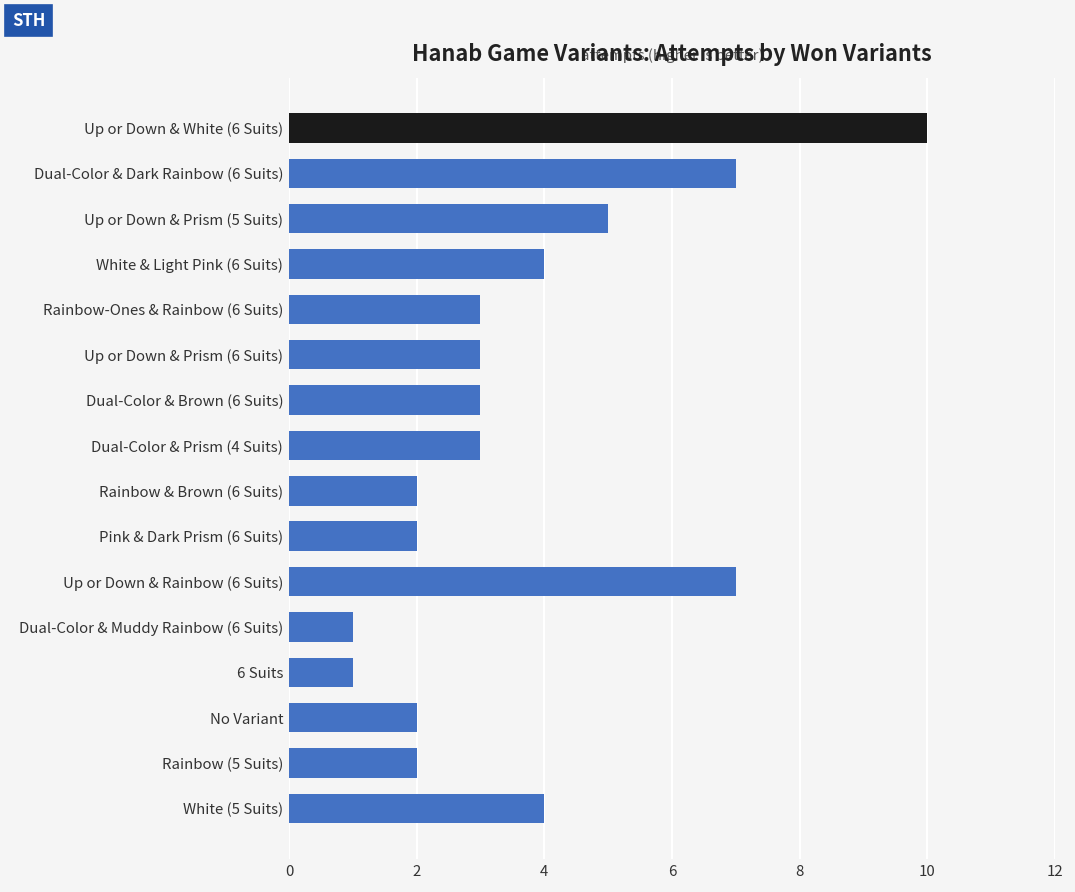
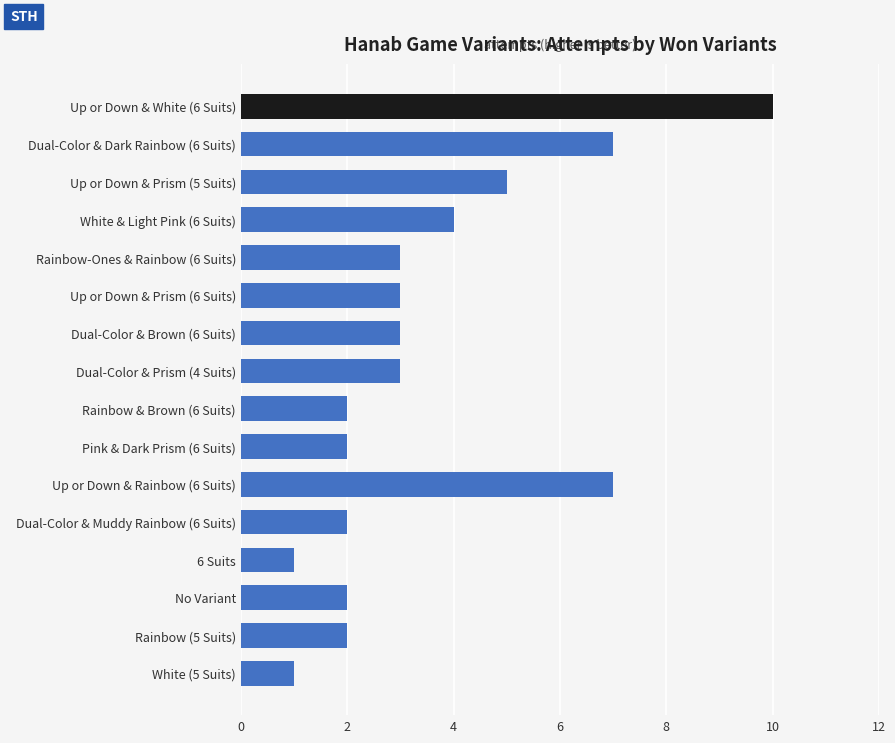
  {
    "Up or Down & White (6 Suits)": 10,
    "Dual-Color & Dark Rainbow (6 Suits)": 7,
    "Up or Down & Prism (5 Suits)": 5,
    "White & Light Pink (6 Suits)": 4,
    "Rainbow-Ones & Rainbow (6 Suits)": 3,
    "Up or Down & Prism (6 Suits)": 3,
    "Dual-Color & Brown (6 Suits)": 3,
    "Dual-Color & Prism (4 Suits)": 3,
    "Rainbow & Brown (6 Suits)": 2,
    "Pink & Dark Prism (6 Suits)": 2,
    "Up or Down & Rainbow (6 Suits)": 7,
-   "Dual-Color & Muddy Rainbow (6 Suits)": 1,
+   "Dual-Color & Muddy Rainbow (6 Suits)": 2,
    "6 Suits": 1,
    "No Variant": 2,
    "Rainbow (5 Suits)": 2,
-   "White (5 Suits)": 4
+   "White (5 Suits)": 1
  }
